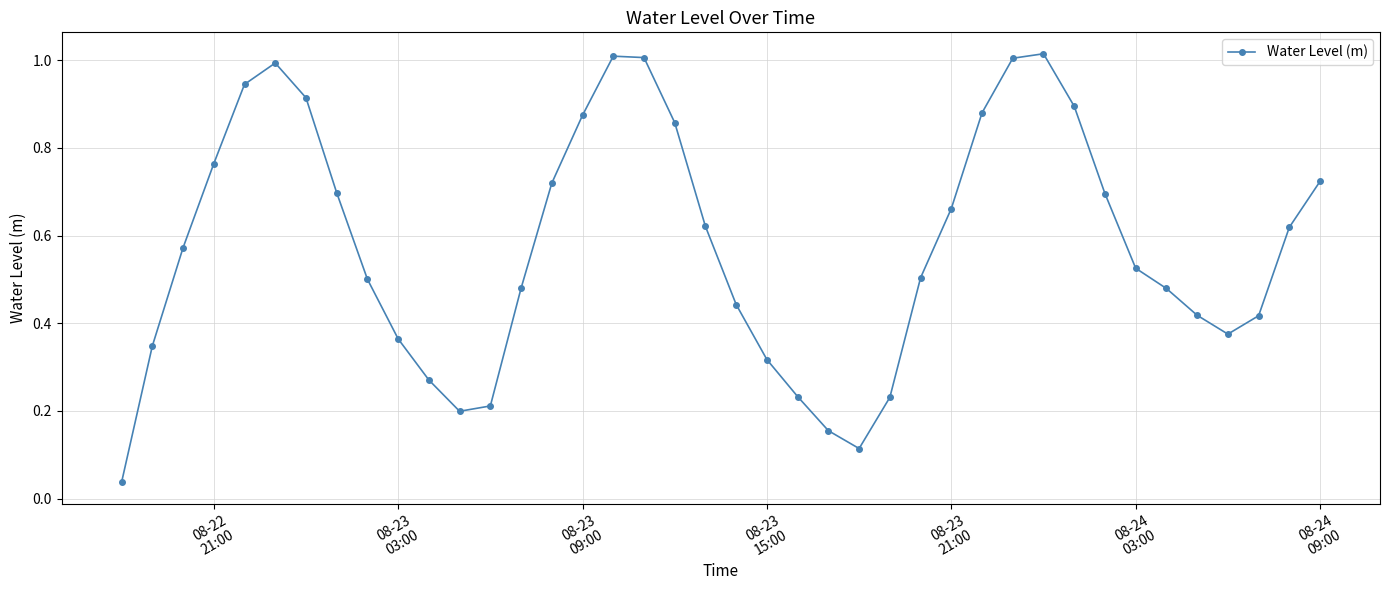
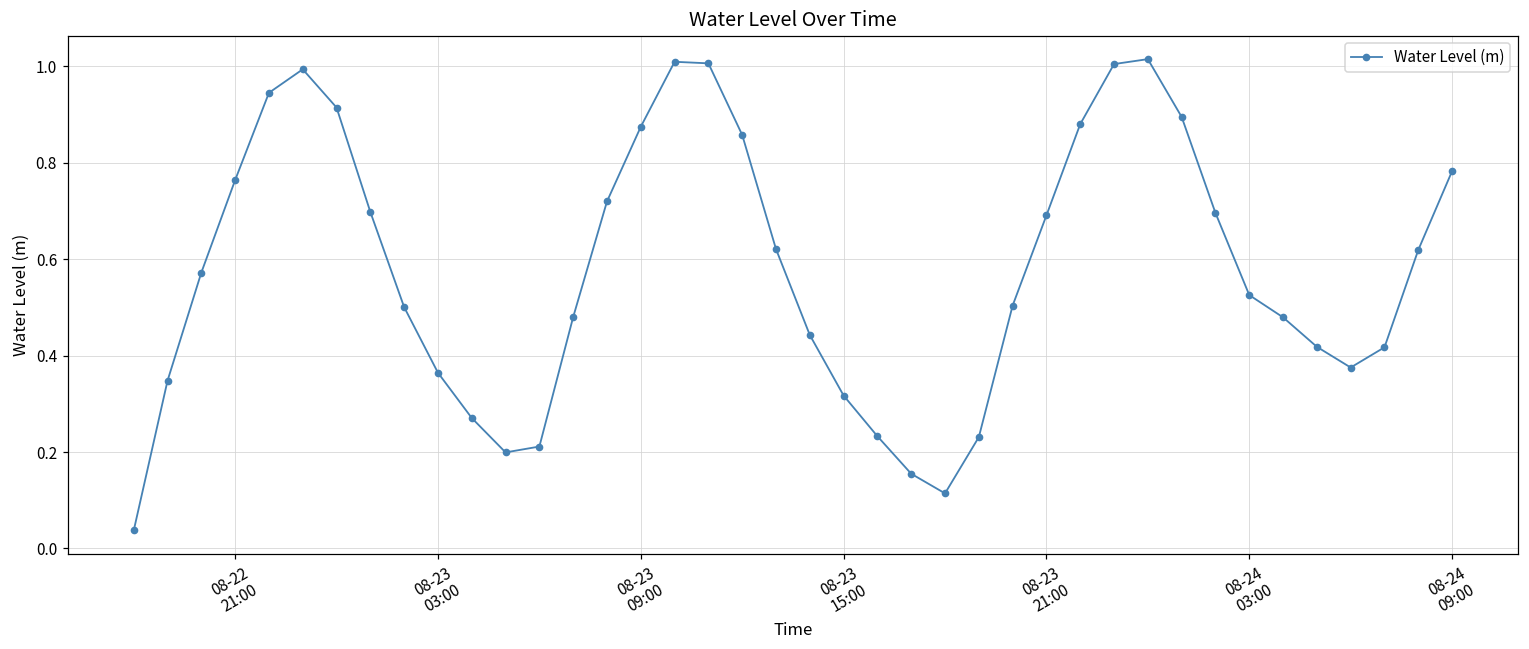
  {
    "08-22 21:00": 0.76,
    "08-23 03:00": 0.36,
    "08-23 09:00": 0.87,
    "08-23 15:00": 0.32,
-   "08-23 21:00": 0.66,
+   "08-23 21:00": 0.69,
    "08-24 03:00": 0.53,
-   "08-24 09:00": 0.72
+   "08-24 09:00": 0.78
  }
